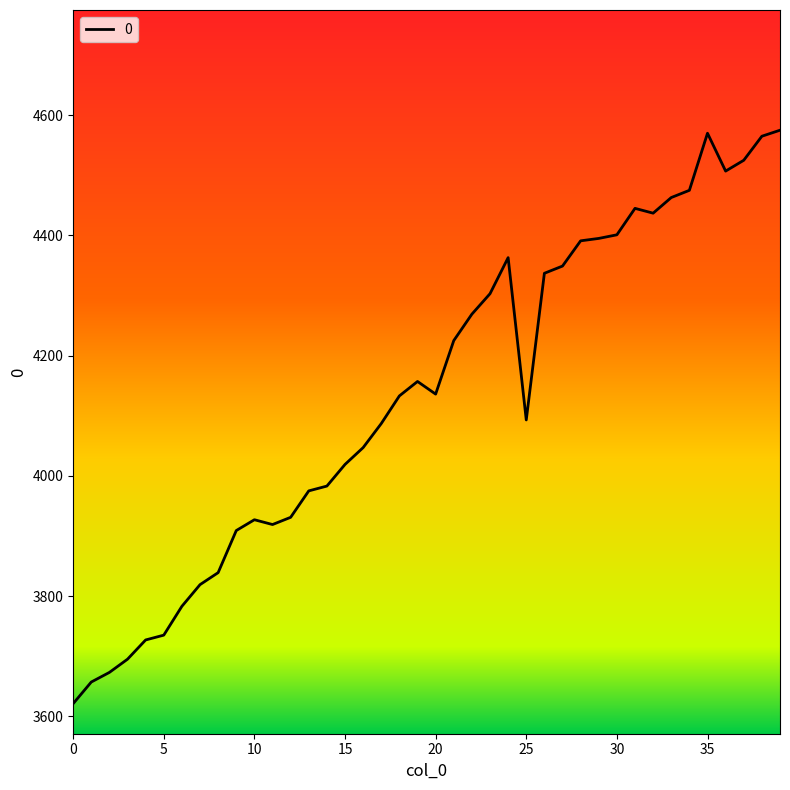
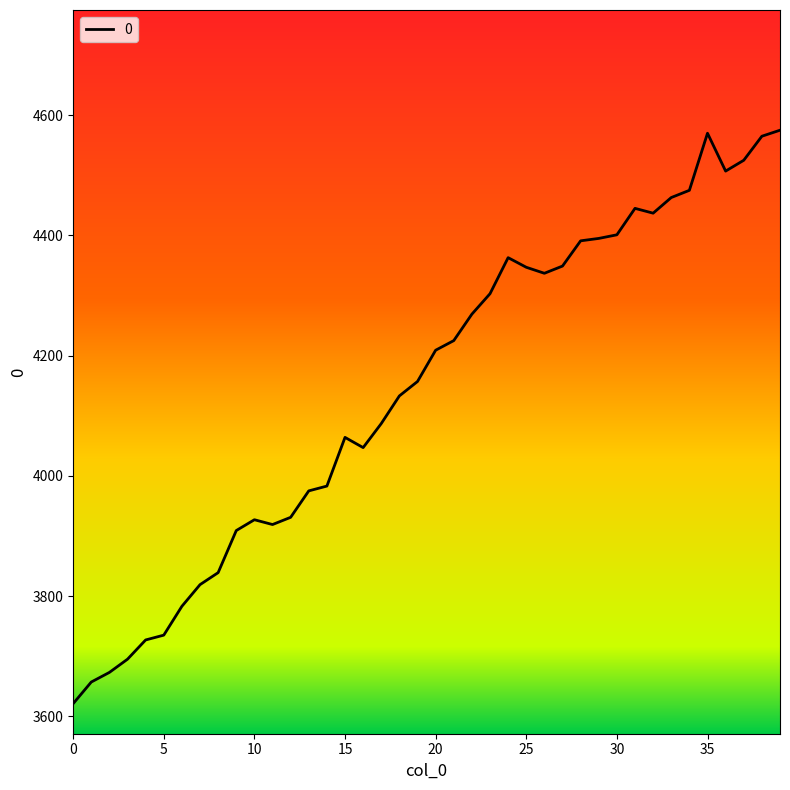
  {
    "0": 3620,
    "5": 3740,
    "10": 3930,
-   "15": 4020,
-   "20": 4140,
-   "25": 4090,
+   "15": 4060,
+   "20": 4210,
+   "25": 4350,
    "30": 4400,
    "35": 4570
  }
